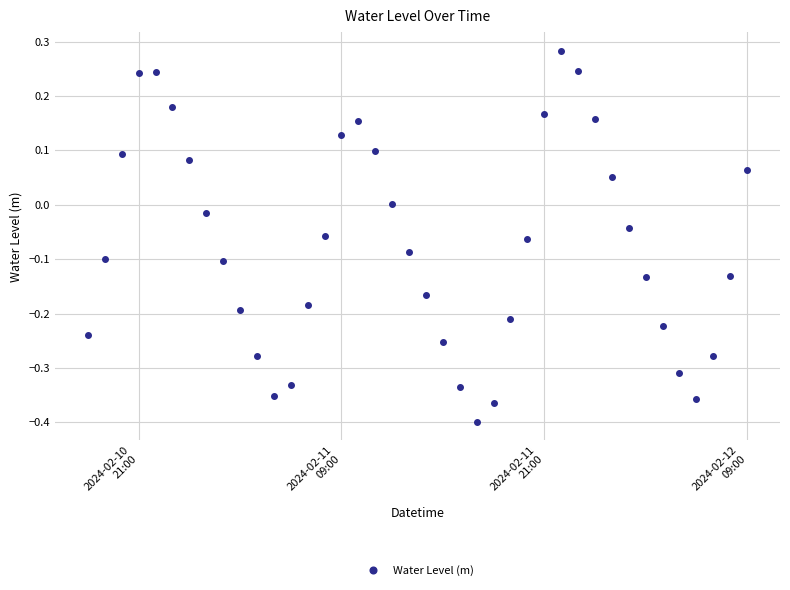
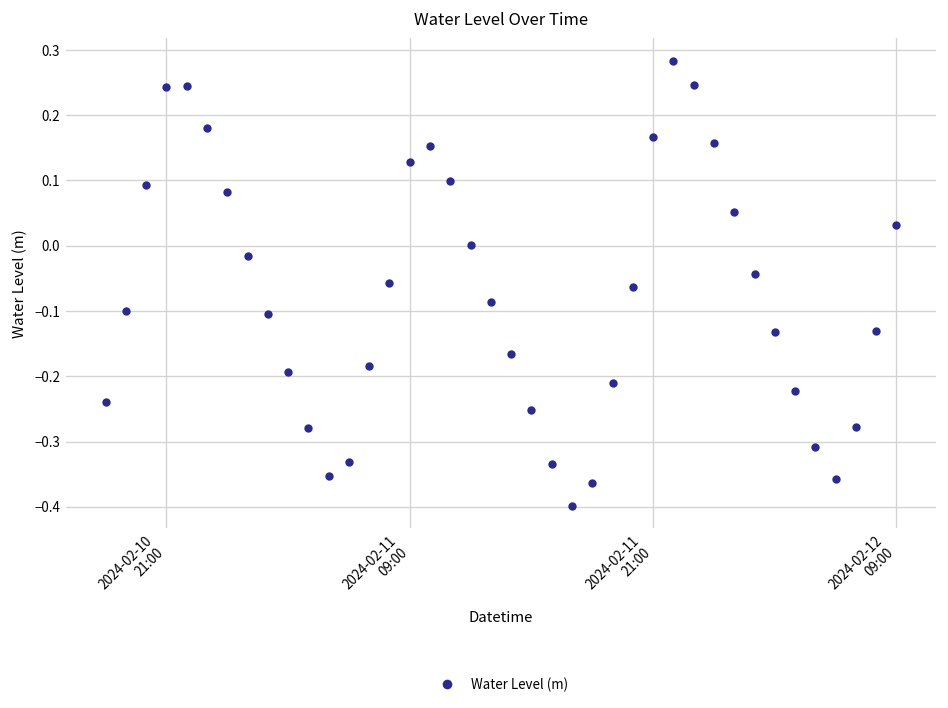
  {
    "2024-02-10 21:00": 0.24,
    "2024-02-11 09:00": 0.13,
    "2024-02-11 21:00": 0.17,
-   "2024-02-12 09:00": 0.06
+   "2024-02-12 09:00": 0.03
  }
